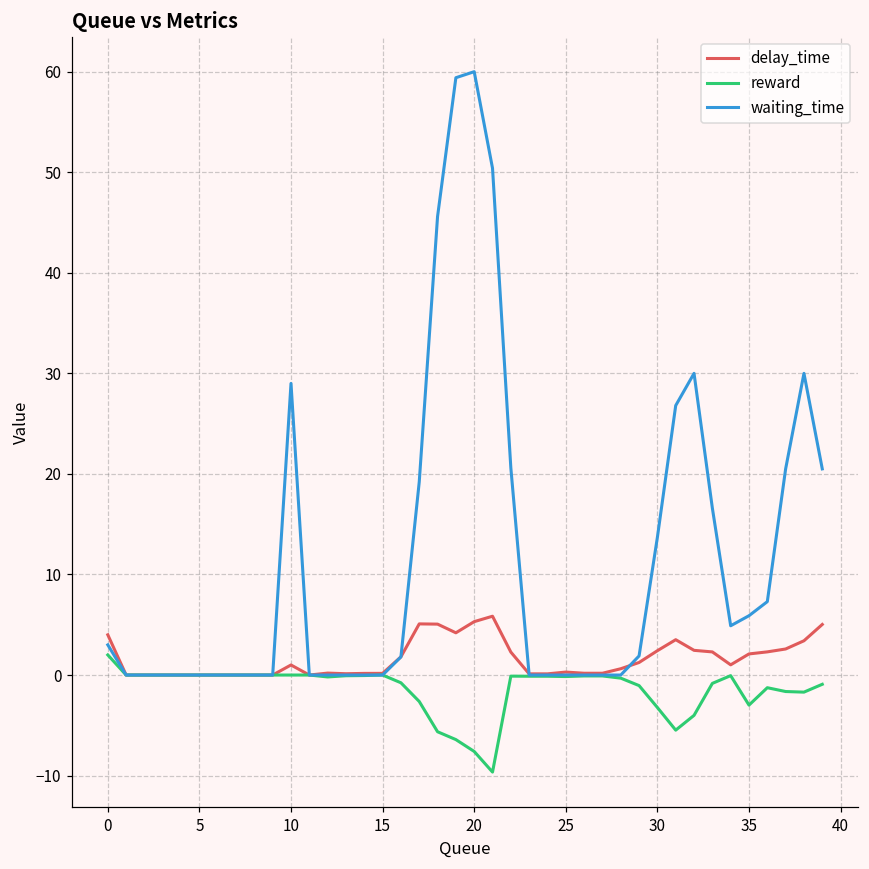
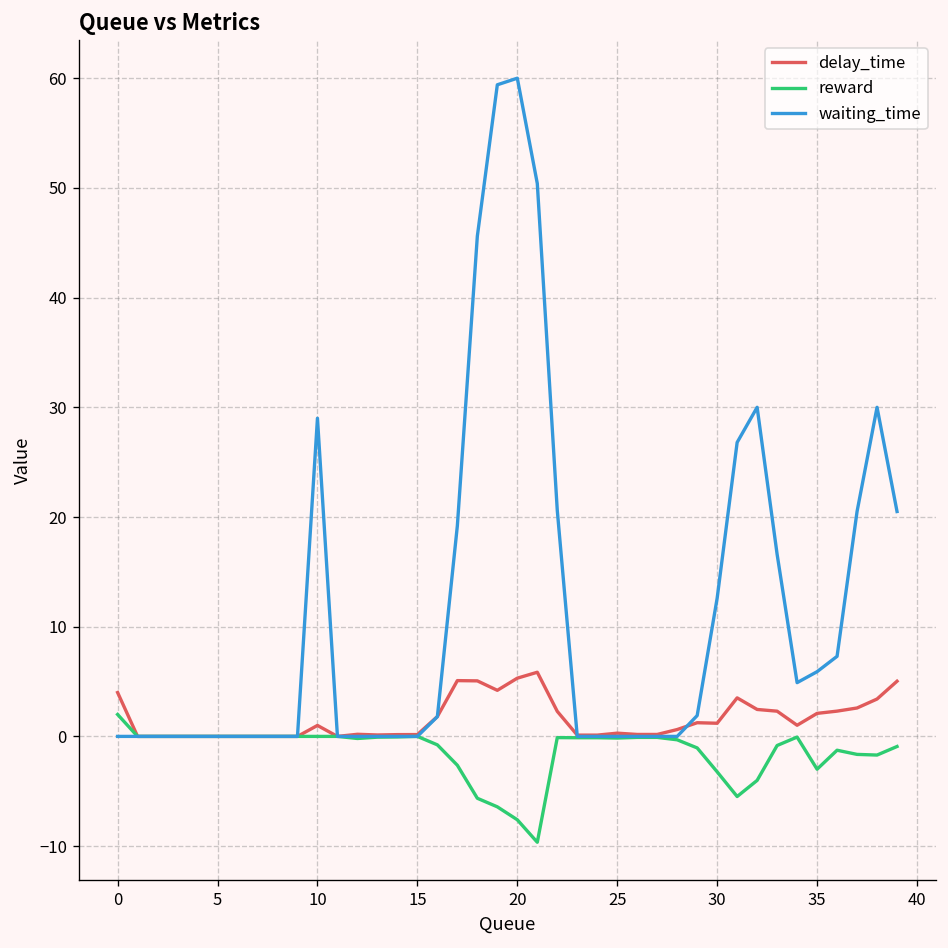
  {
    "delay_time": {
      "0": 4,
      "10": 1,
      "20": 5,
      "25": 0,
-     "30": 2,
+     "30": 1,
      "35": 2
    },
    "reward": {
      "0": 2,
      "10": 0,
      "20": -8,
      "30": -3,
      "35": -3
    },
    "waiting_time": {
-     "0": 3,
+     "0": 0,
      "10": 29,
      "20": 60,
-     "30": 14,
+     "30": 13,
      "35": 6
    }
  }
